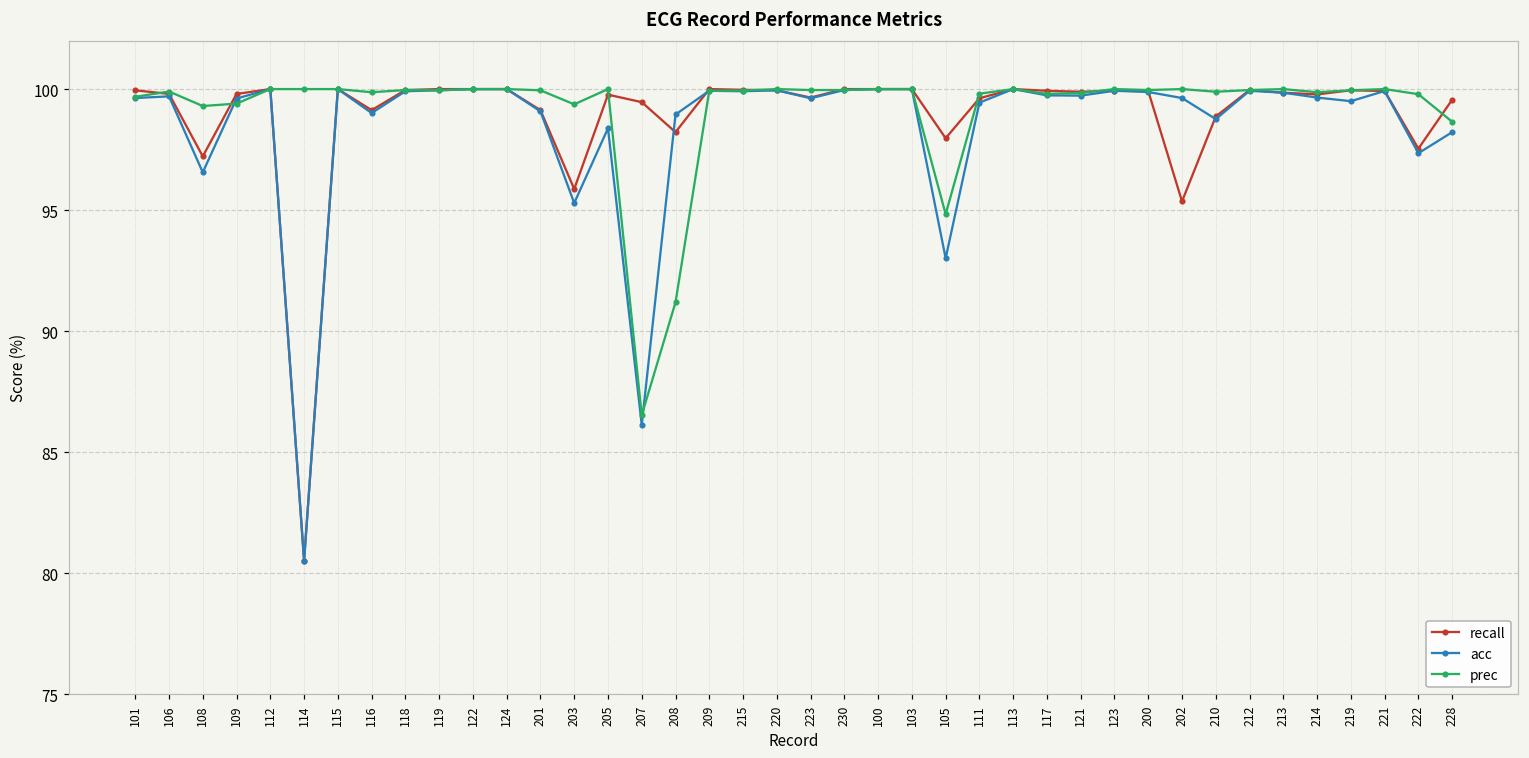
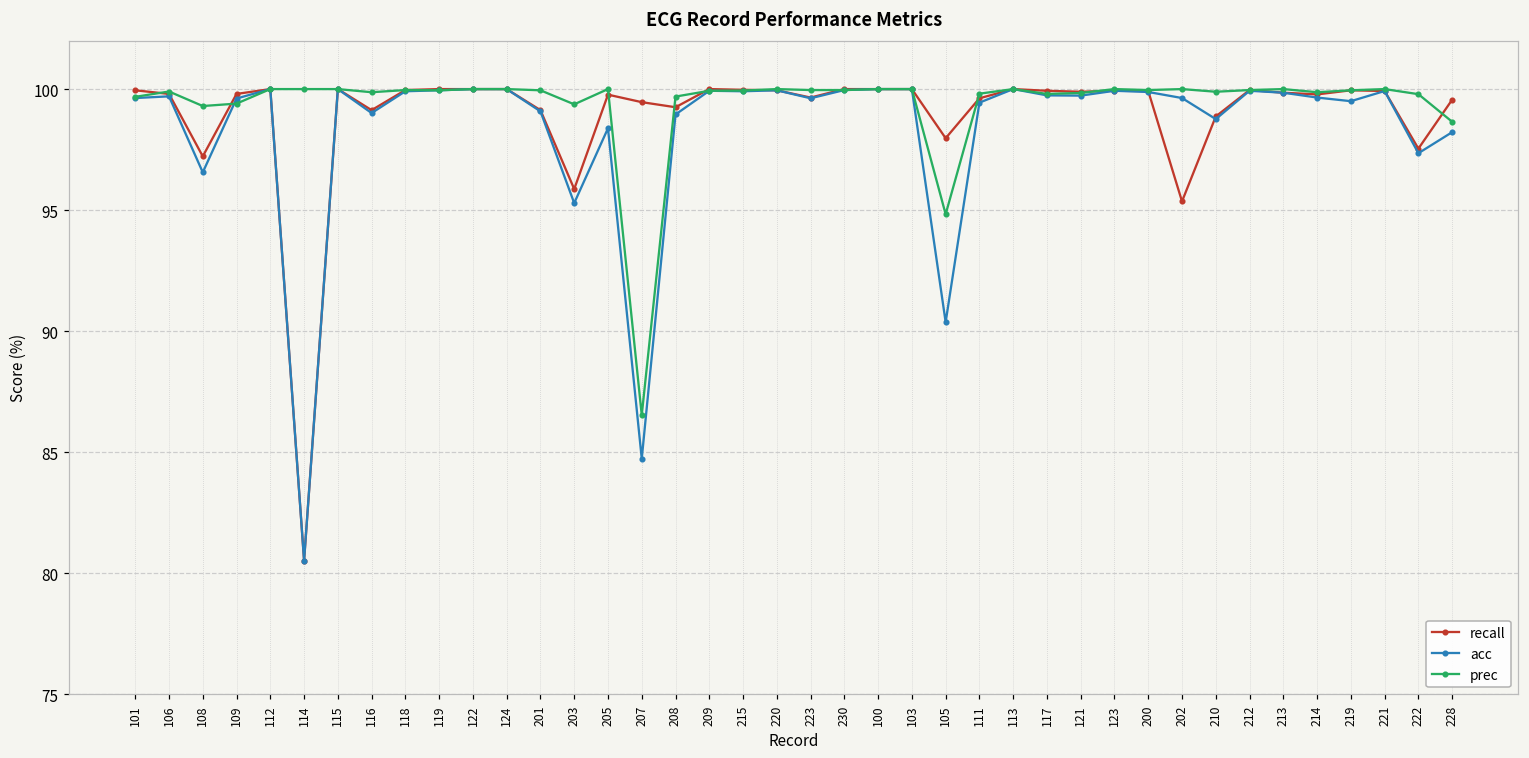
  {
    "recall": {
      "101": 100.0,
      "108": 97.2,
      "109": 99.8,
      "116": 99.1,
      "203": 95.9,
      "205": 99.8,
      "207": 99.5,
-     "208": 98.2,
+     "208": 99.3,
      "105": 98.0,
      "111": 99.6,
      "117": 99.9,
      "202": 95.4,
      "222": 97.5,
      "228": 99.6
    },
    "acc": {
      "108": 96.6,
      "109": 99.6,
      "116": 99.0,
      "203": 95.3,
      "205": 98.4,
-     "207": 86.1,
+     "207": 84.7,
      "208": 99.0,
-     "105": 93.0,
+     "105": 90.4,
      "111": 99.4,
      "202": 99.6,
      "214": 99.7,
      "219": 99.5,
      "222": 97.4,
      "228": 98.2
    },
    "prec": {
      "108": 99.3,
      "109": 99.4,
      "114": 100.0,
      "116": 99.9,
      "201": 100.0,
      "203": 99.4,
      "205": 100.0,
      "207": 86.5,
-     "208": 91.2,
+     "208": 99.7,
      "223": 100.0,
      "105": 94.8,
      "111": 99.8,
      "202": 100.0,
      "210": 99.9,
      "213": 100.0,
      "222": 99.8,
      "228": 98.7
    }
  }
